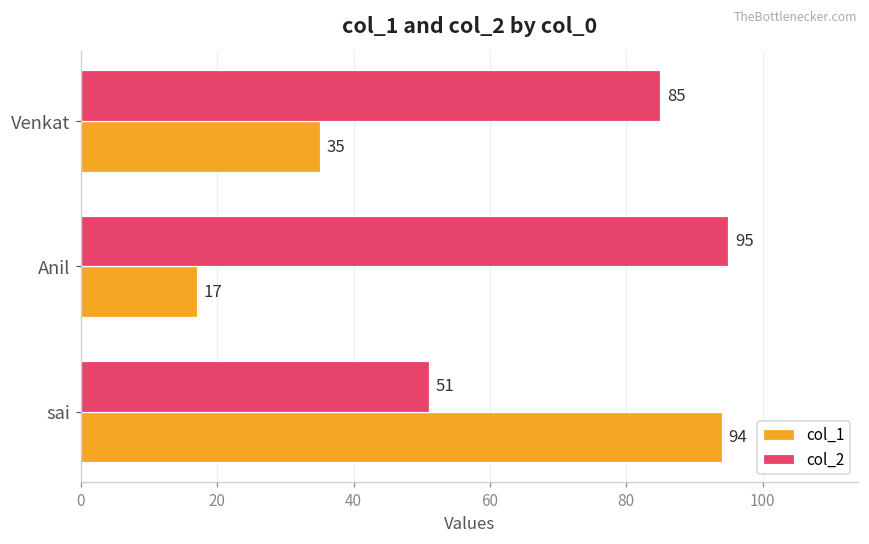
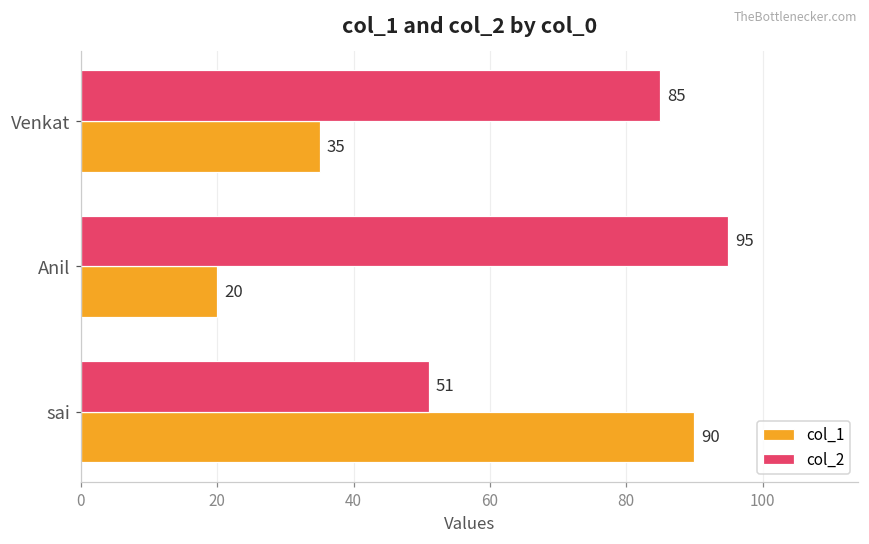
  {
    "col_1": {
      "Venkat": 35,
-     "Anil": 17,
-     "sai": 94
+     "Anil": 20,
+     "sai": 90
    },
    "col_2": {
      "Venkat": 85,
      "Anil": 95,
      "sai": 51
    }
  }
